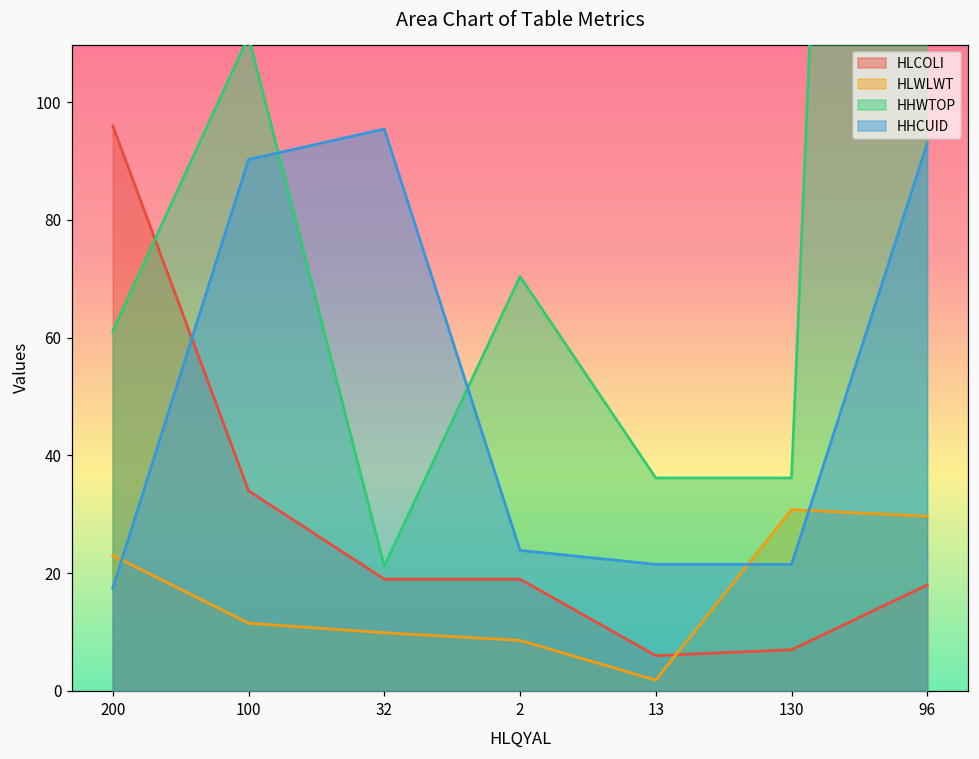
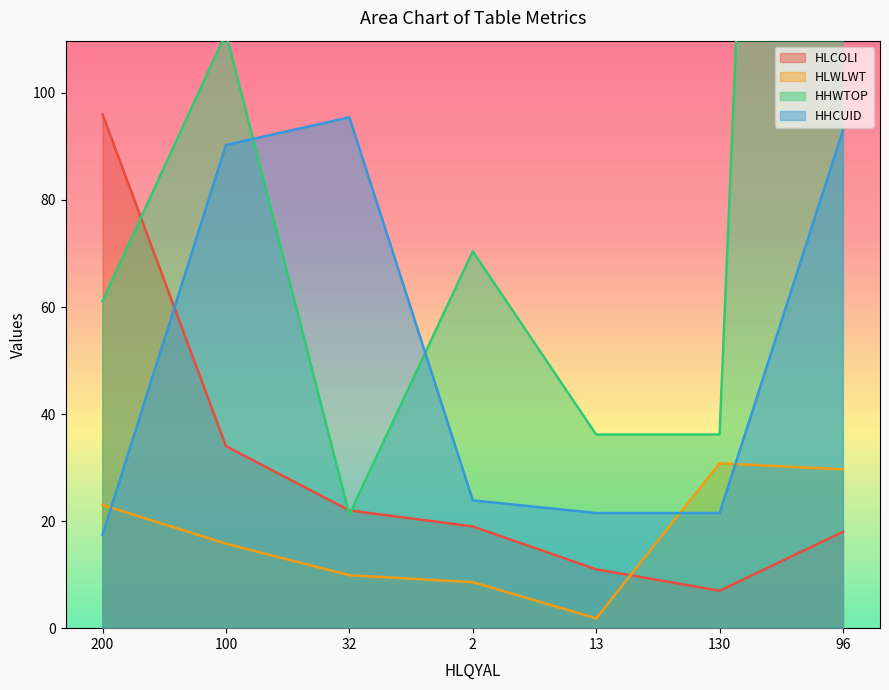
  {
    "HLCOLI": {
      "200": 96,
      "100": 34,
-     "32": 19,
+     "32": 22,
      "2": 19,
-     "13": 6,
+     "13": 11,
      "130": 7,
      "96": 18
    },
    "HLWLWT": {
      "200": 23,
-     "100": 12,
+     "100": 16,
      "32": 10,
      "2": 9,
      "13": 2,
      "130": 31,
      "96": 30
    },
    "HHWTOP": {
      "200": 61,
      "32": 21,
      "2": 70,
      "13": 36,
      "130": 36
    },
    "HHCUID": {
      "200": 17,
      "100": 90,
      "32": 95,
      "2": 24,
      "13": 22,
      "130": 22,
      "96": 93
    }
  }
